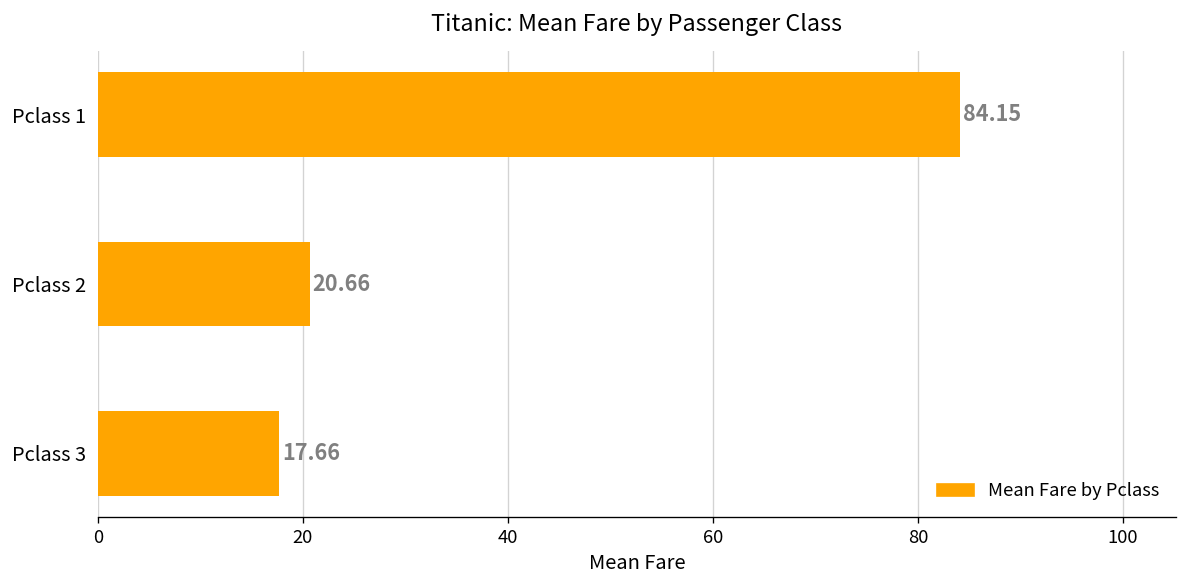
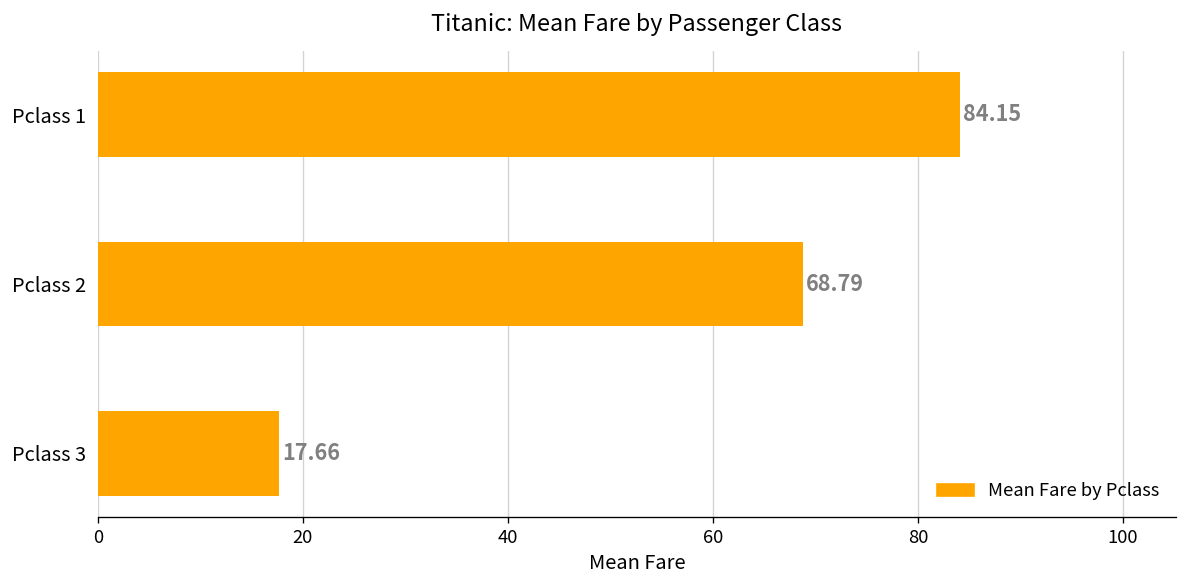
  {
    "Pclass 1": 84.15,
-   "Pclass 2": 20.66,
+   "Pclass 2": 68.79,
    "Pclass 3": 17.66
  }
